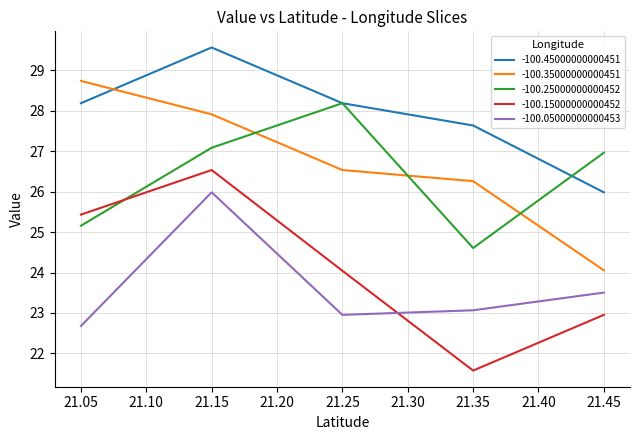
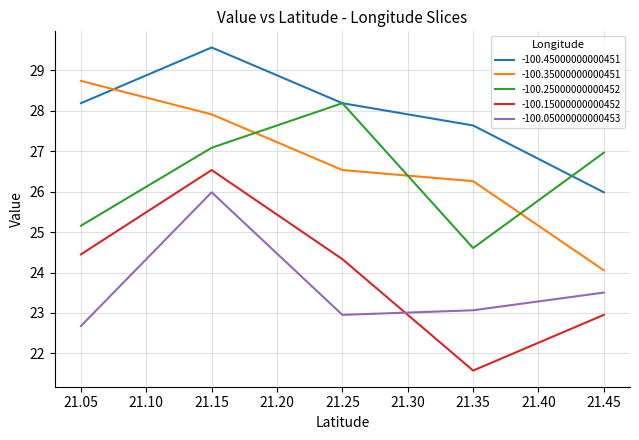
  {
    "-100.45000000000451": {
      "21.05": 28.2,
      "21.15": 29.6,
      "21.35": 27.6,
      "21.45": 26.0
    },
    "-100.35000000000451": {
      "21.05": 28.7,
      "21.15": 27.9,
      "21.25": 26.5,
      "21.35": 26.3,
      "21.45": 24.1
    },
    "-100.25000000000452": {
      "21.05": 25.2,
      "21.15": 27.1,
      "21.35": 24.6,
      "21.45": 27.0
    },
    "-100.15000000000452": {
-     "21.05": 25.4,
+     "21.05": 24.4,
      "21.15": 26.5,
-     "21.25": 24.0,
+     "21.25": 24.3,
      "21.35": 21.6,
      "21.45": 23.0
    },
    "-100.05000000000453": {
      "21.05": 22.7,
      "21.15": 26.0,
      "21.25": 23.0,
      "21.35": 23.1,
      "21.45": 23.5
    }
  }
